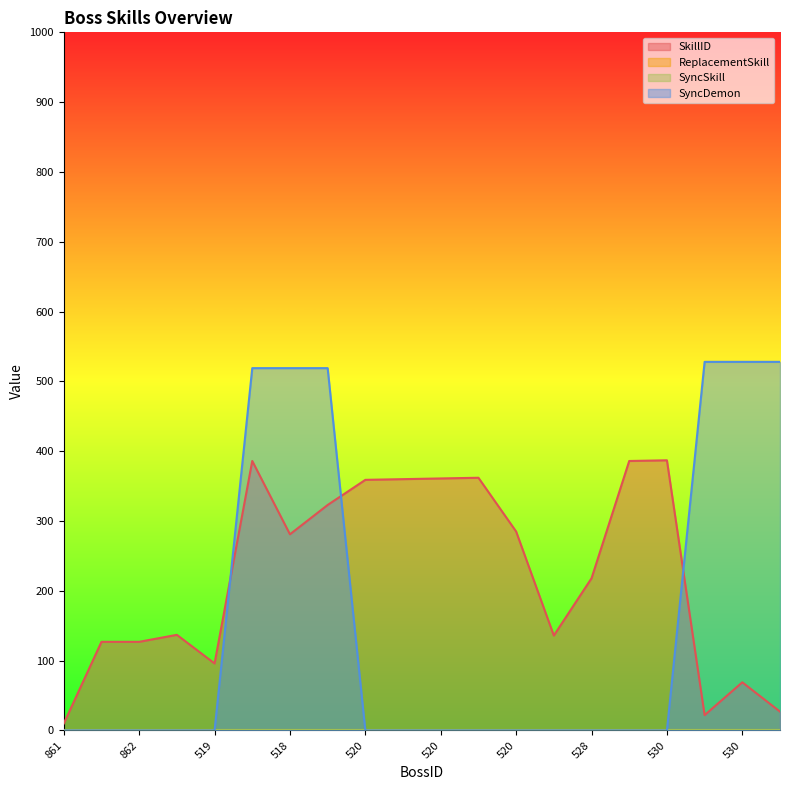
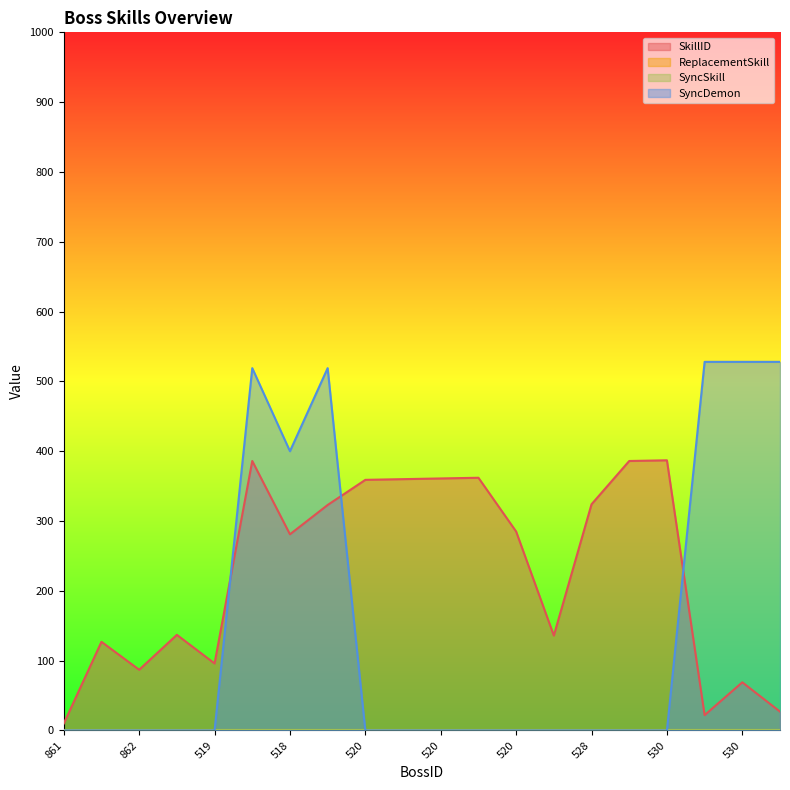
  {
    "SkillID": {
      "861": 10,
-     "862": 130,
+     "862": 90,
      "519": 100,
      "518": 280,
-     "528": 220
+     "528": 320
    },
    "SyncSkill": {
      "518": 0
    },
    "SyncDemon": {
-     "518": 520
+     "518": 400
    }
  }
